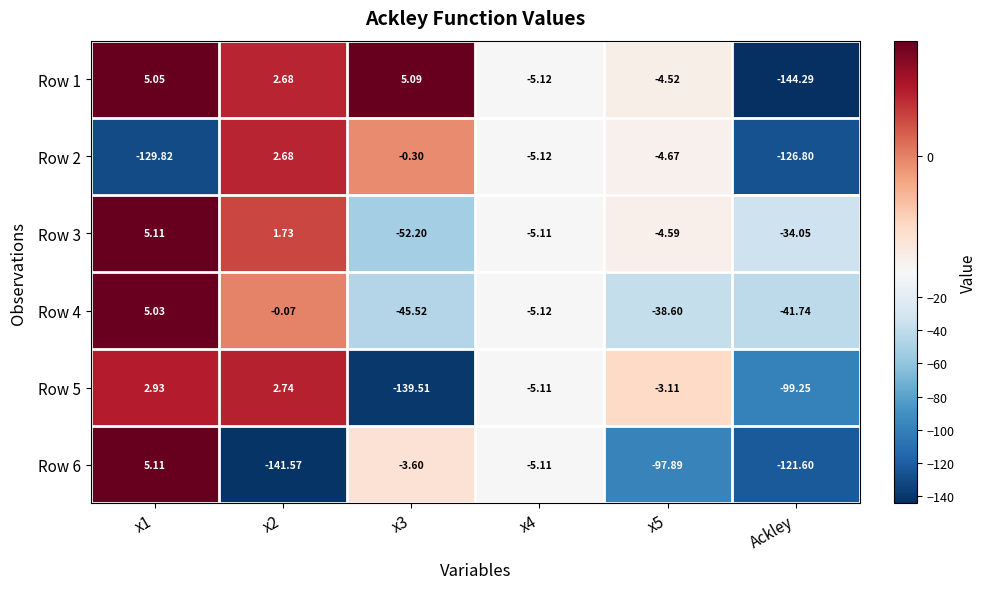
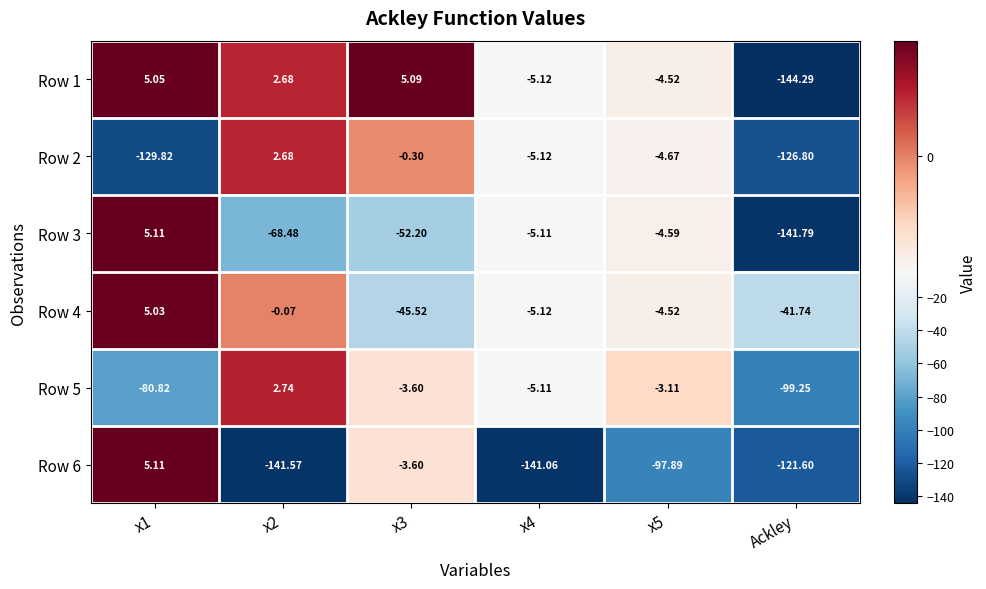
  {
    "Row 1": {
      "x1": 5.05,
      "x2": 2.68,
      "x3": 5.09,
      "x4": -5.12,
      "x5": -4.52,
      "Ackley": -144.29
    },
    "Row 2": {
      "x1": -129.82,
      "x2": 2.68,
      "x3": -0.30,
      "x4": -5.12,
      "x5": -4.67,
      "Ackley": -126.80
    },
    "Row 3": {
      "x1": 5.11,
-     "x2": 1.73,
+     "x2": -68.48,
      "x3": -52.20,
      "x4": -5.11,
      "x5": -4.59,
-     "Ackley": -34.05
+     "Ackley": -141.79
    },
    "Row 4": {
      "x1": 5.03,
      "x2": -0.07,
      "x3": -45.52,
      "x4": -5.12,
-     "x5": -38.60,
+     "x5": -4.52,
      "Ackley": -41.74
    },
    "Row 5": {
-     "x1": 2.93,
+     "x1": -80.82,
      "x2": 2.74,
-     "x3": -139.51,
+     "x3": -3.60,
      "x4": -5.11,
      "x5": -3.11,
      "Ackley": -99.25
    },
    "Row 6": {
      "x1": 5.11,
      "x2": -141.57,
      "x3": -3.60,
-     "x4": -5.11,
+     "x4": -141.06,
      "x5": -97.89,
      "Ackley": -121.60
    }
  }
